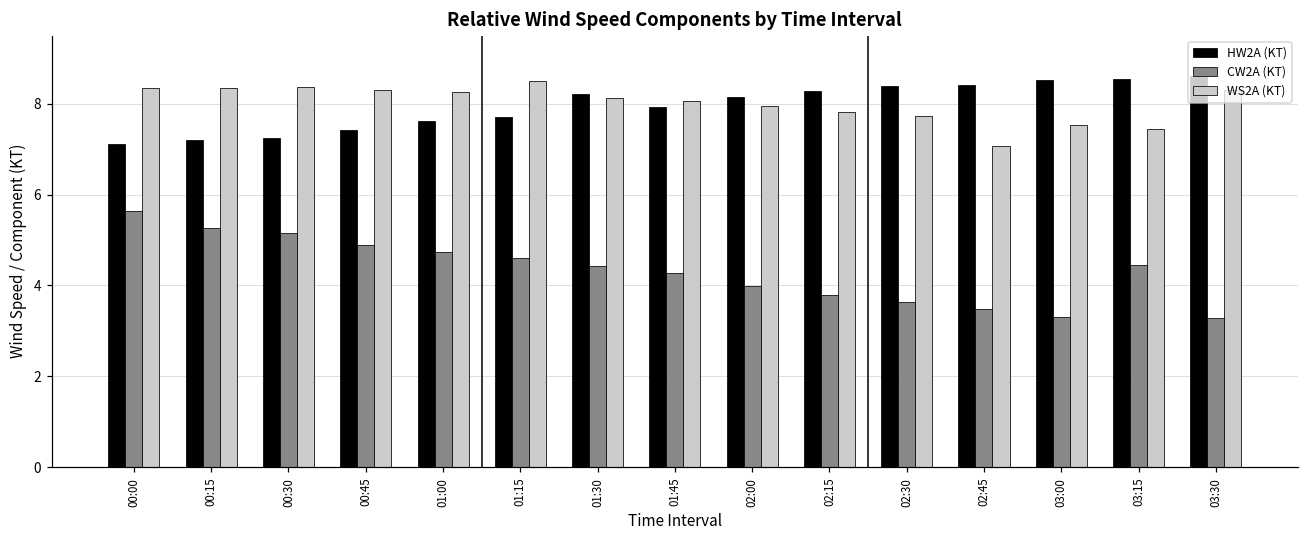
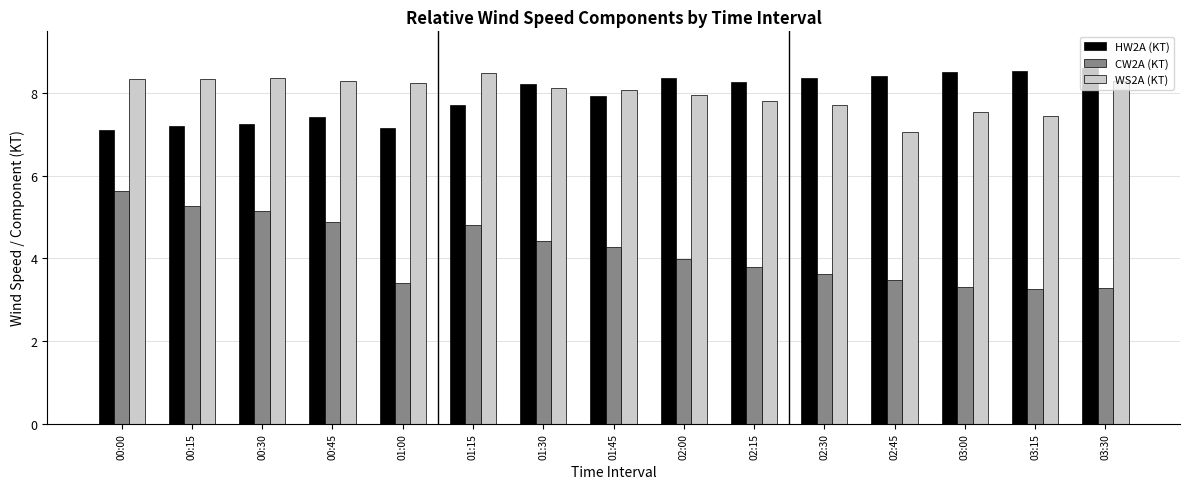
  {
    "HW2A (KT)": {
      "00:00": 7.1,
      "00:15": 7.2,
      "00:30": 7.3,
      "00:45": 7.4,
-     "01:00": 7.6,
+     "01:00": 7.2,
      "01:15": 7.7,
      "01:30": 8.2,
      "01:45": 7.9,
-     "02:00": 8.2,
+     "02:00": 8.4,
      "02:15": 8.3,
      "02:30": 8.4,
      "02:45": 8.4,
      "03:00": 8.5,
      "03:15": 8.6
    },
    "CW2A (KT)": {
      "00:00": 5.6,
      "00:15": 5.3,
      "00:30": 5.2,
      "00:45": 4.9,
-     "01:00": 4.7,
-     "01:15": 4.6,
+     "01:00": 3.4,
+     "01:15": 4.8,
      "01:30": 4.4,
      "01:45": 4.3,
      "02:00": 4.0,
      "02:15": 3.8,
      "02:30": 3.6,
      "02:45": 3.5,
      "03:00": 3.3,
-     "03:15": 4.4,
+     "03:15": 3.3,
      "03:30": 3.3
    },
    "WS2A (KT)": {
      "00:00": 8.4,
      "00:15": 8.4,
      "00:30": 8.4,
      "00:45": 8.3,
      "01:00": 8.3,
      "01:15": 8.5,
      "01:30": 8.1,
      "01:45": 8.1,
      "02:00": 8.0,
      "02:15": 7.8,
      "02:30": 7.7,
      "02:45": 7.1,
      "03:00": 7.5,
      "03:15": 7.5
    }
  }
